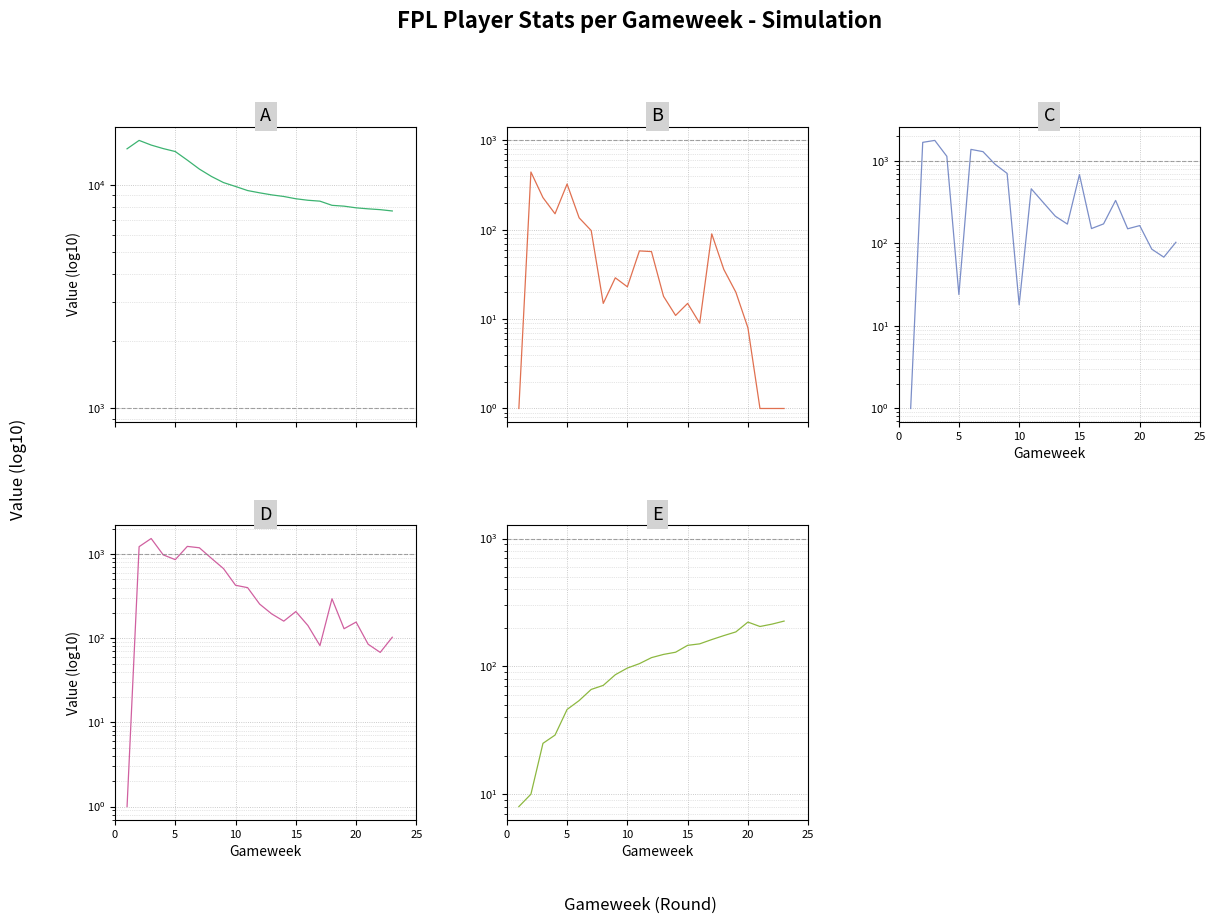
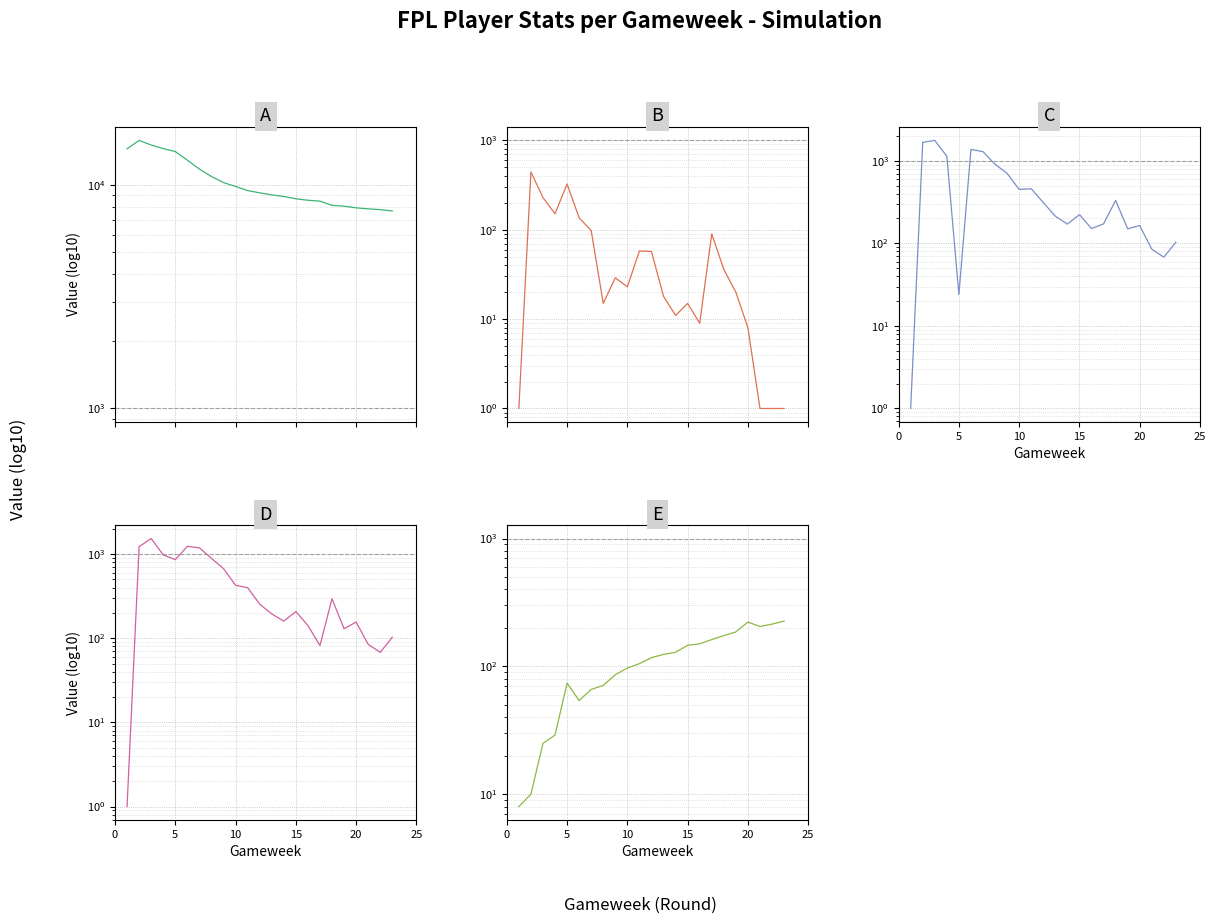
  {
    "C": {
      "5": 24,
-     "10": 18,
-     "15": 700,
+     "10": 500,
+     "15": 220,
      "20": 160
    },
    "D": {
      "5": 900,
      "10": 400,
      "15": 210,
      "20": 160
    },
    "E": {
-     "5": 46,
+     "5": 70,
      "10": 100,
      "15": 150,
      "20": 220
    }
  }
